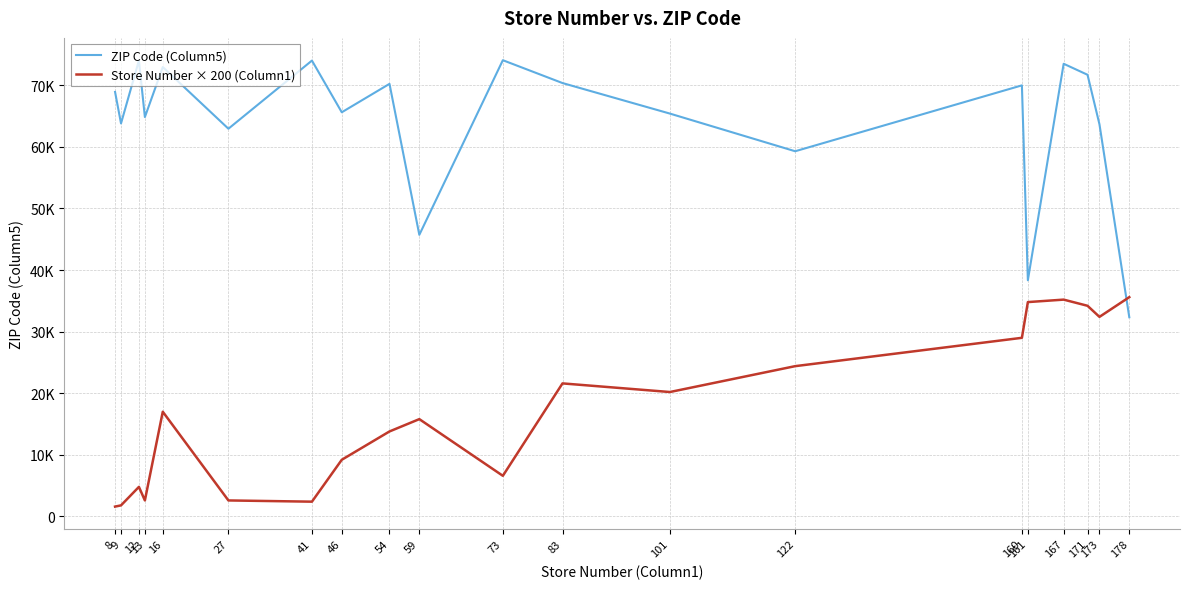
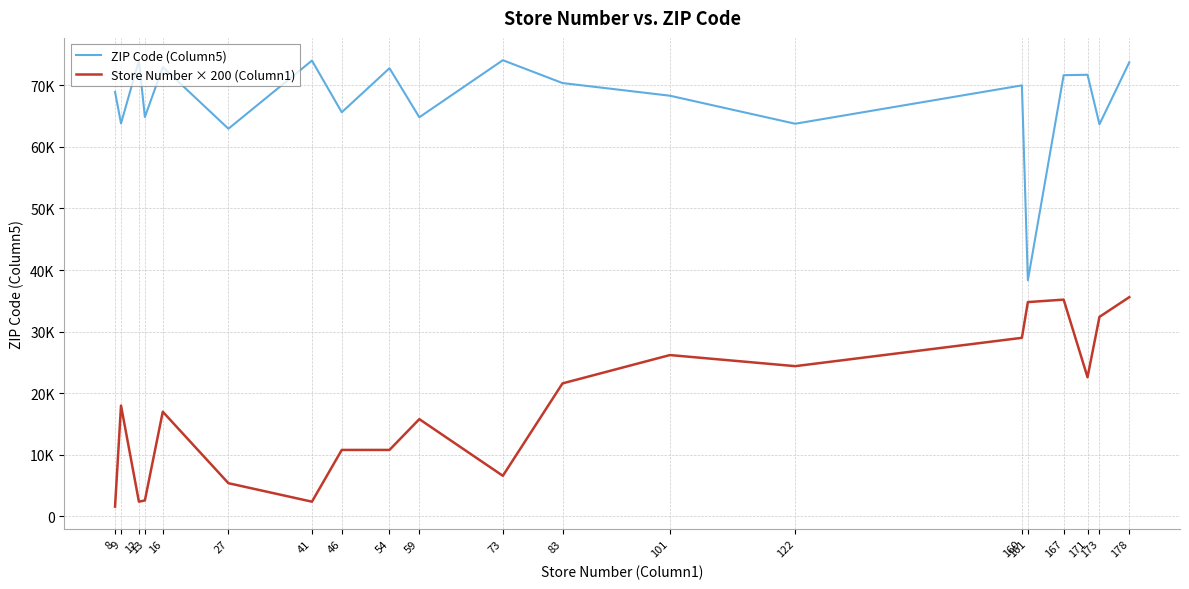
  {
    "ZIP Code (Column5)": {
      "8": 69000,
      "9": 64000,
      "13": 65000,
      "27": 63000,
      "41": 74000,
      "46": 66000,
-     "54": 70000,
-     "59": 46000,
+     "54": 73000,
+     "59": 65000,
      "73": 74000,
      "83": 70000,
-     "101": 65000,
-     "122": 59000,
+     "101": 68000,
+     "122": 64000,
      "160": 70000,
      "161": 38000,
-     "167": 73000,
+     "167": 72000,
      "171": 72000,
      "173": 64000,
-     "178": 32000
+     "178": 74000
    },
    "Store Number × 200 (Column1)": {
      "8": 2000,
-     "9": 2000,
-     "12": 5000,
+     "9": 18000,
+     "12": 2000,
      "13": 3000,
      "16": 17000,
-     "27": 3000,
+     "27": 5000,
      "41": 2000,
-     "46": 9000,
-     "54": 14000,
+     "46": 11000,
+     "54": 11000,
      "59": 16000,
      "73": 7000,
      "83": 22000,
-     "101": 20000,
+     "101": 26000,
      "122": 24000,
      "160": 29000,
      "161": 35000,
      "167": 35000,
-     "171": 34000,
+     "171": 23000,
      "173": 32000,
      "178": 36000
    }
  }
